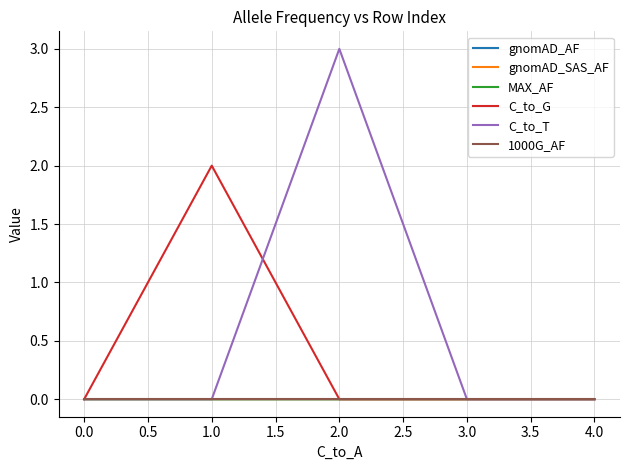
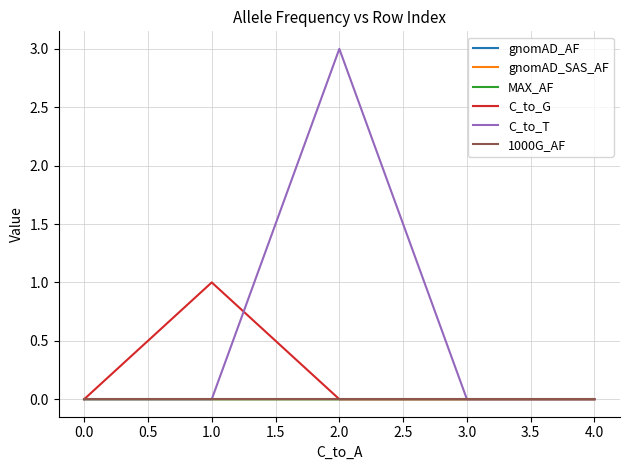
  {
    "C_to_G": {
-     "1.0": 2
+     "1.0": 1
    },
    "C_to_T": {
      "2.0": 3
    }
  }
